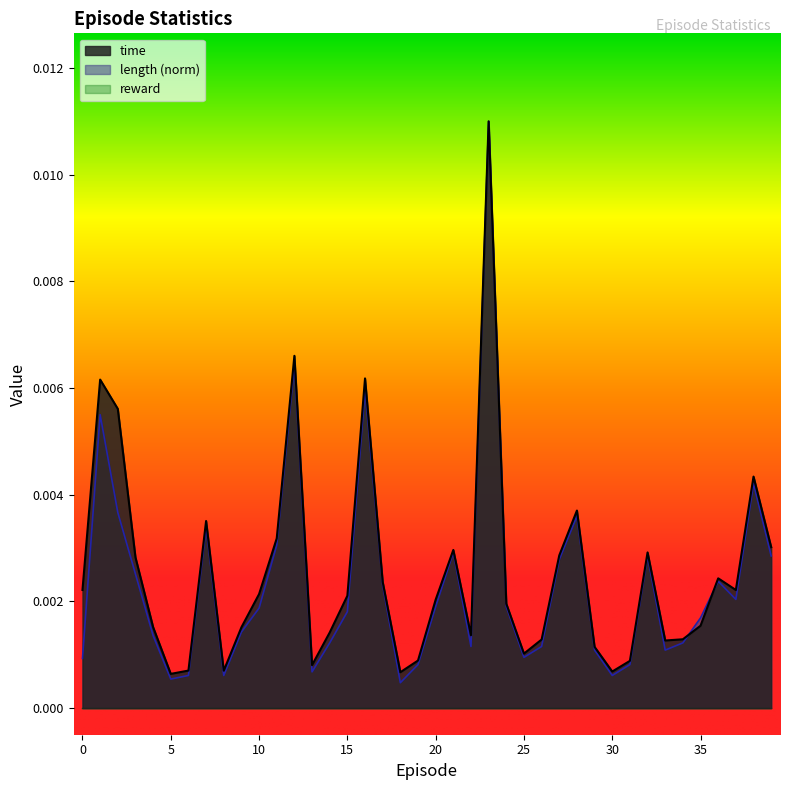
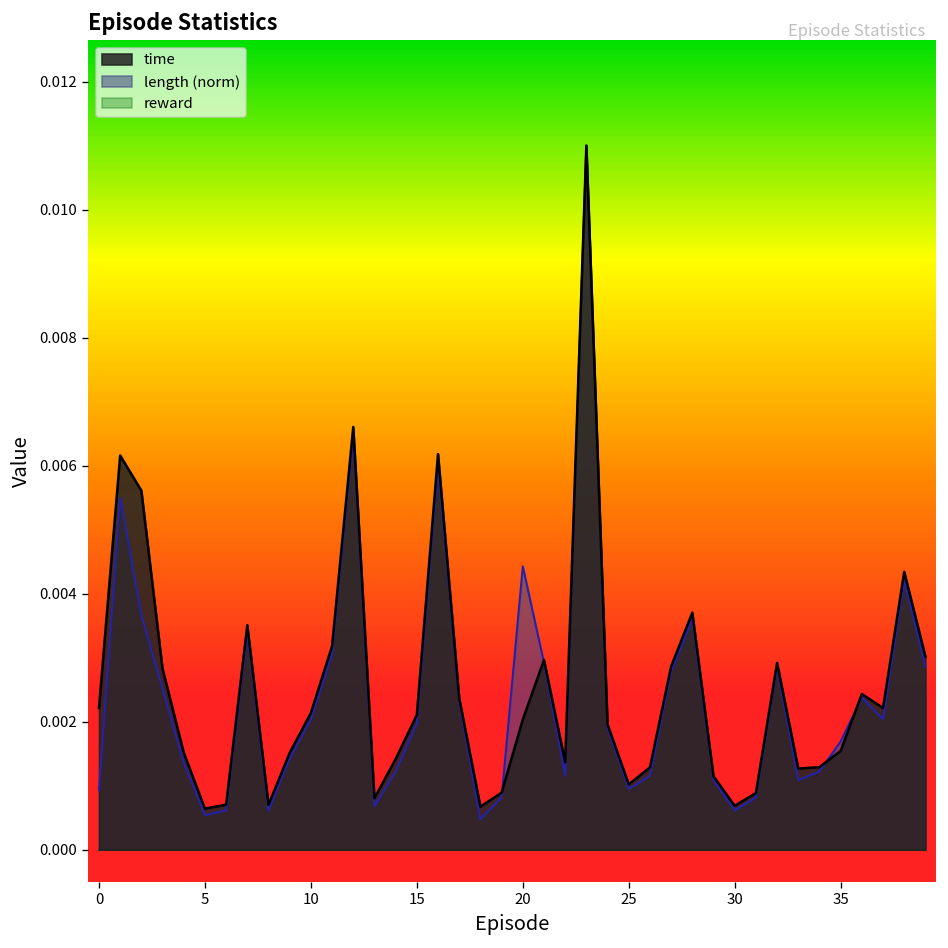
  {
    "length (norm)": {
      "0": 0.0009,
      "5": 0.0005,
-     "10": 0.0019,
-     "15": 0.0018,
-     "20": 0.0019,
+     "10": 0.0020,
+     "15": 0.0020,
+     "20": 0.0044,
      "25": 0.0010,
      "30": 0.0006,
      "35": 0.0017
    }
  }
